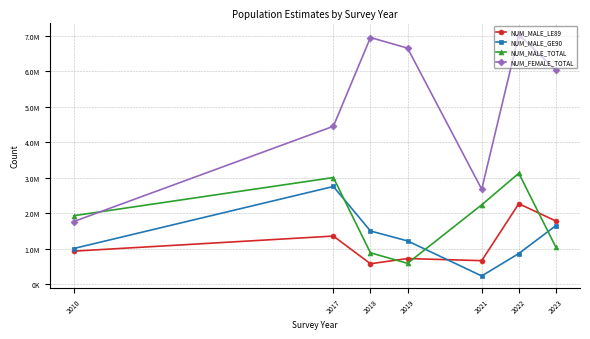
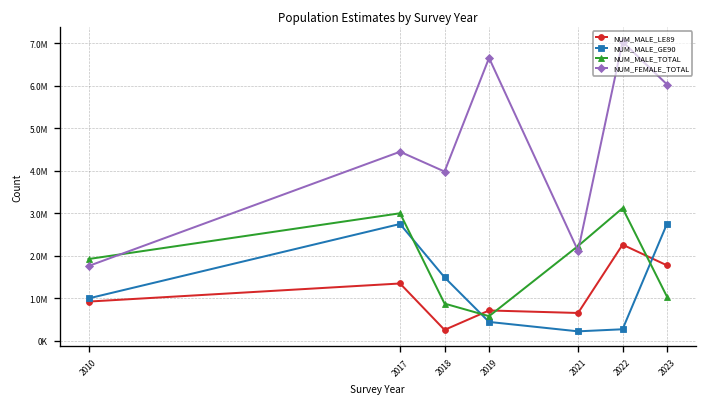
  {
    "NUM_MALE_LE89": {
      "2010": 900000,
      "2017": 1400000,
-     "2018": 600000,
+     "2018": 300000,
      "2019": 700000,
      "2021": 700000,
      "2022": 2300000,
      "2023": 1800000
    },
    "NUM_MALE_GE90": {
      "2010": 1000000,
      "2017": 2700000,
      "2018": 1500000,
-     "2019": 1200000,
+     "2019": 400000,
      "2021": 200000,
-     "2022": 900000,
-     "2023": 1600000
+     "2022": 300000,
+     "2023": 2800000
    },
    "NUM_MALE_TOTAL": {
      "2010": 1900000,
      "2017": 3000000,
      "2018": 900000,
      "2019": 600000,
      "2021": 2200000,
      "2022": 3100000,
      "2023": 1000000
    },
    "NUM_FEMALE_TOTAL": {
      "2010": 1800000,
      "2017": 4400000,
-     "2018": 6900000,
+     "2018": 4000000,
      "2019": 6700000,
-     "2021": 2700000,
+     "2021": 2100000,
      "2023": 6000000
    }
  }
